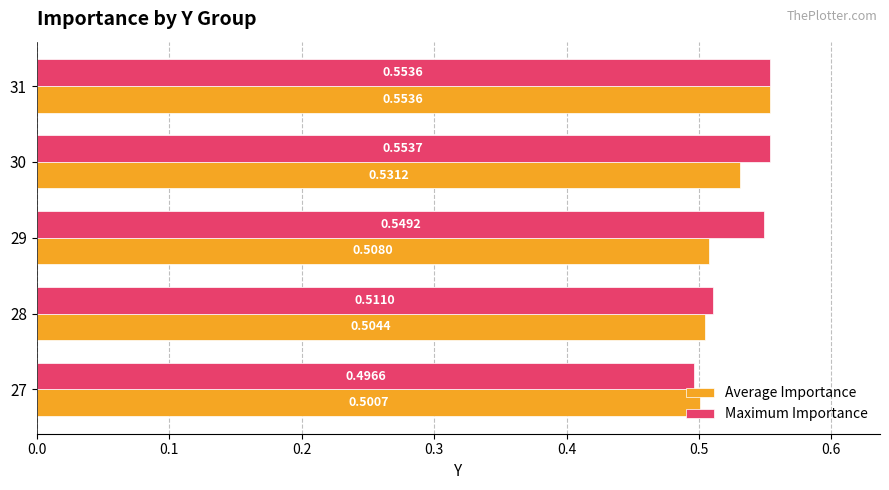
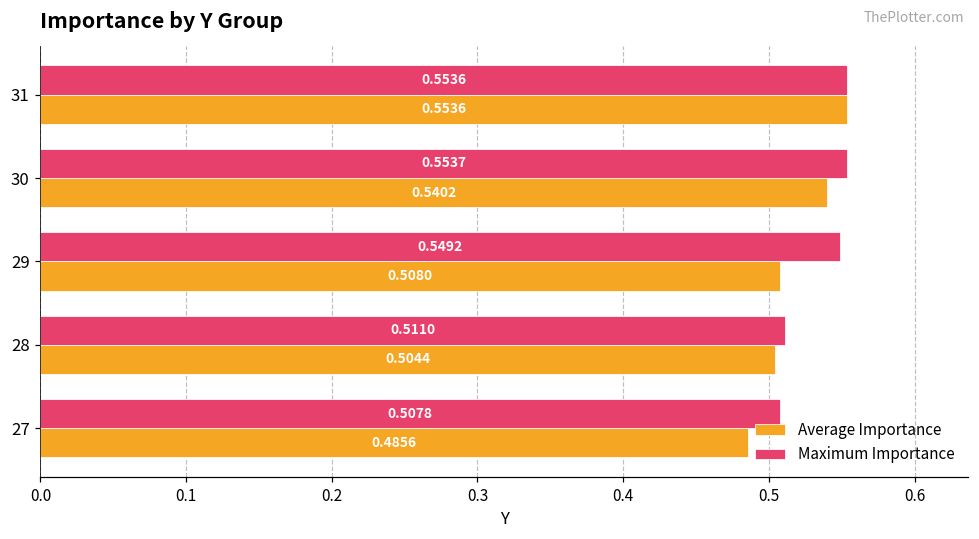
  {
    "Average Importance": {
      "31": 0.5536,
-     "30": 0.5312,
+     "30": 0.5402,
      "29": 0.5080,
      "28": 0.5044,
-     "27": 0.5007
+     "27": 0.4856
    },
    "Maximum Importance": {
      "31": 0.5536,
      "30": 0.5537,
      "29": 0.5492,
      "28": 0.5110,
-     "27": 0.4966
+     "27": 0.5078
    }
  }
